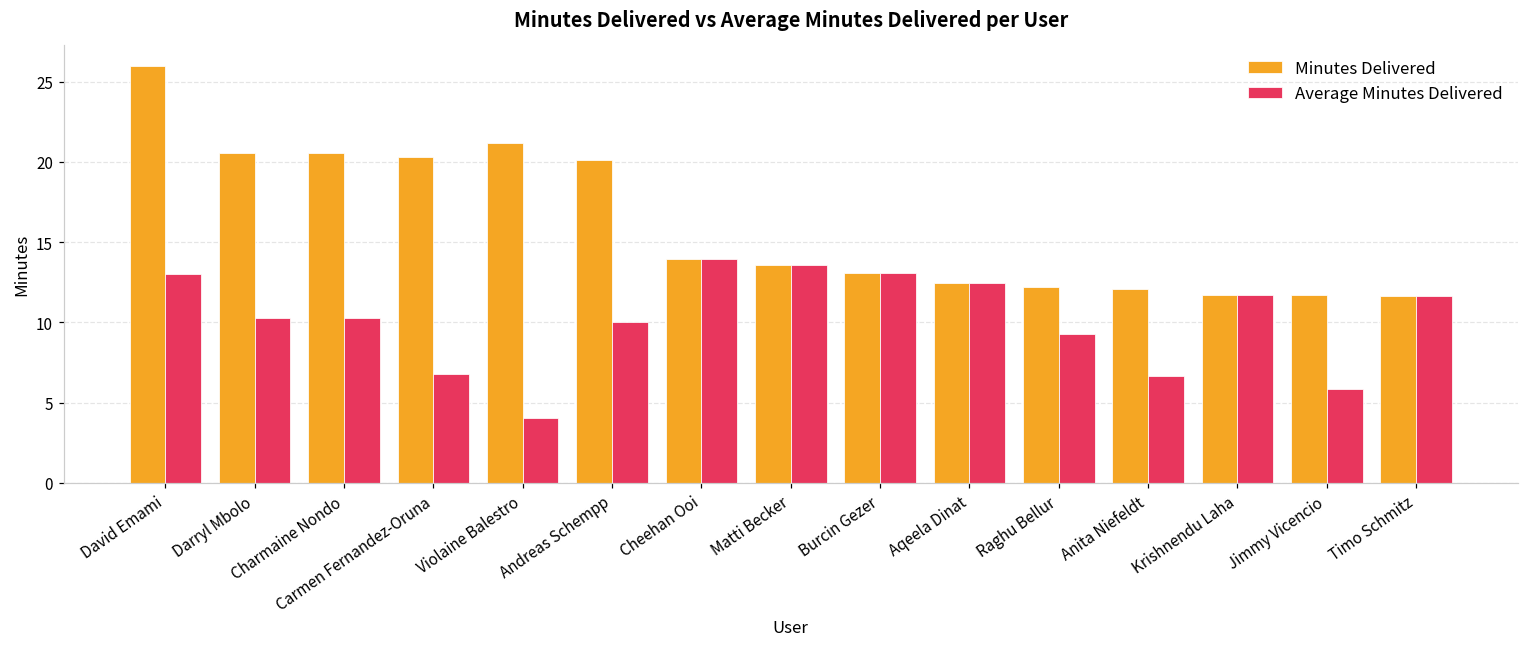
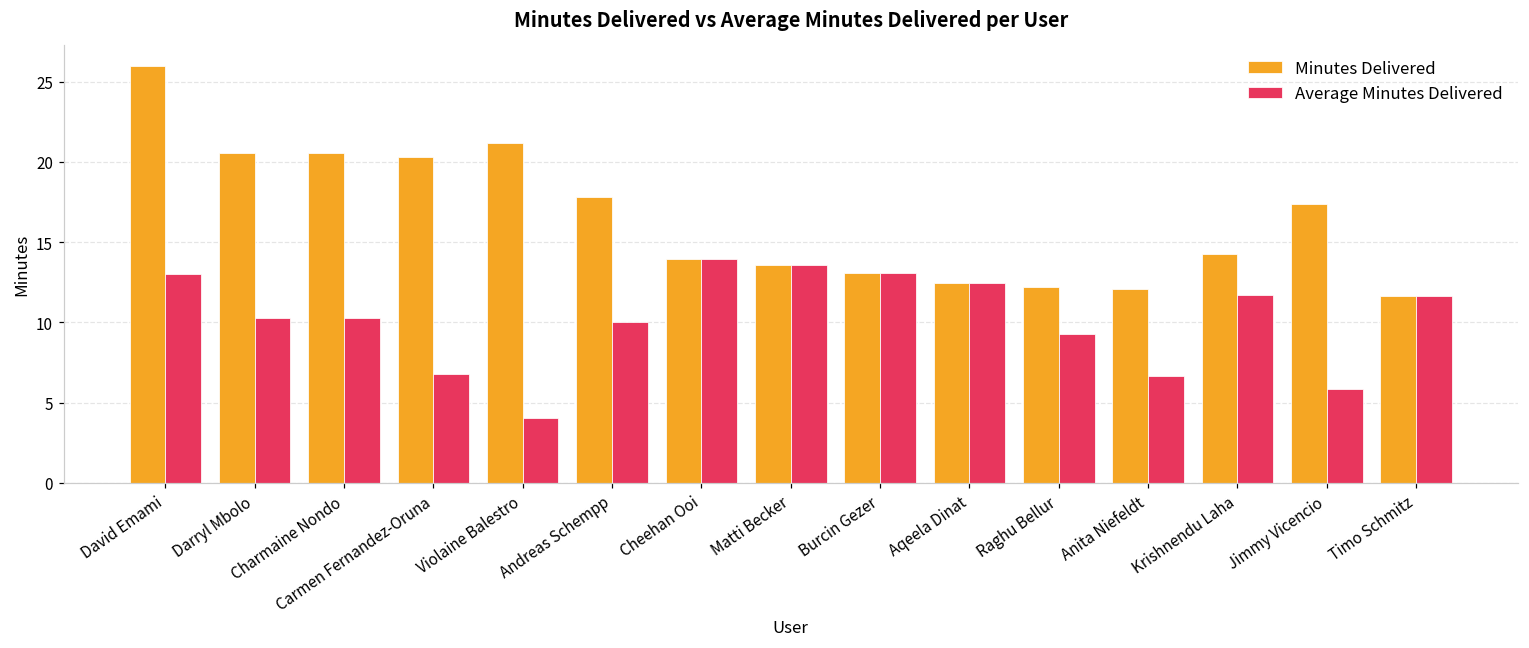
  {
    "Minutes Delivered": {
      "David Emami": 26.0,
      "Darryl Mbolo": 20.6,
      "Charmaine Nondo": 20.5,
      "Carmen Fernandez-Oruna": 20.3,
      "Violaine Balestro": 21.2,
-     "Andreas Schempp": 20.1,
+     "Andreas Schempp": 17.8,
      "Cheehan Ooi": 13.9,
      "Matti Becker": 13.6,
      "Burcin Gezer": 13.1,
      "Aqeela Dinat": 12.4,
      "Raghu Bellur": 12.2,
      "Anita Niefeldt": 12.1,
-     "Krishnendu Laha": 11.7,
-     "Jimmy Vicencio": 11.7,
+     "Krishnendu Laha": 14.2,
+     "Jimmy Vicencio": 17.4,
      "Timo Schmitz": 11.6
    },
    "Average Minutes Delivered": {
      "David Emami": 13.0,
      "Darryl Mbolo": 10.3,
      "Charmaine Nondo": 10.3,
      "Carmen Fernandez-Oruna": 6.8,
      "Violaine Balestro": 4.0,
      "Andreas Schempp": 10.1,
      "Cheehan Ooi": 13.9,
      "Matti Becker": 13.6,
      "Burcin Gezer": 13.1,
      "Aqeela Dinat": 12.4,
      "Raghu Bellur": 9.3,
      "Anita Niefeldt": 6.6,
      "Krishnendu Laha": 11.7,
      "Jimmy Vicencio": 5.8,
      "Timo Schmitz": 11.6
    }
  }
